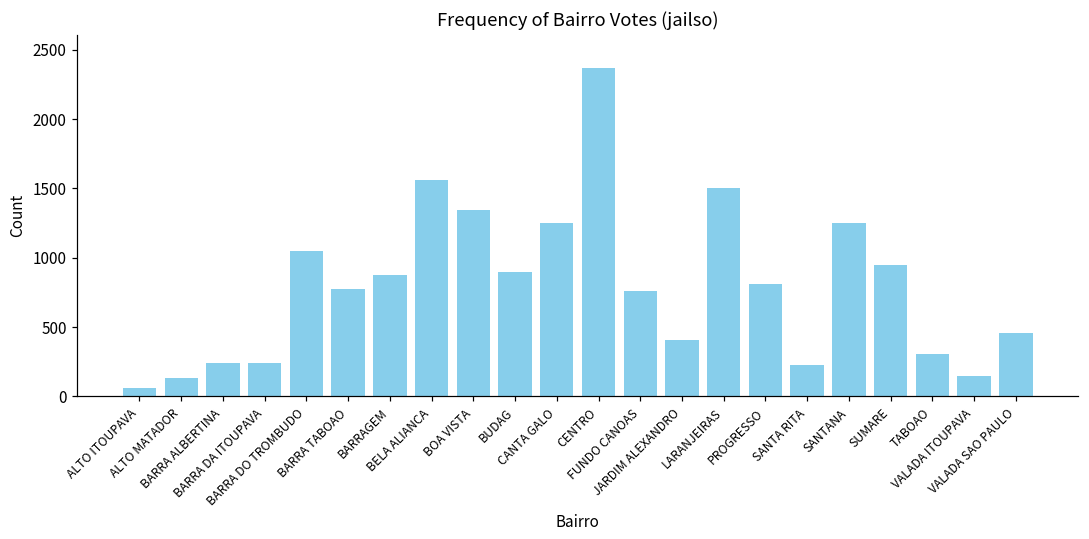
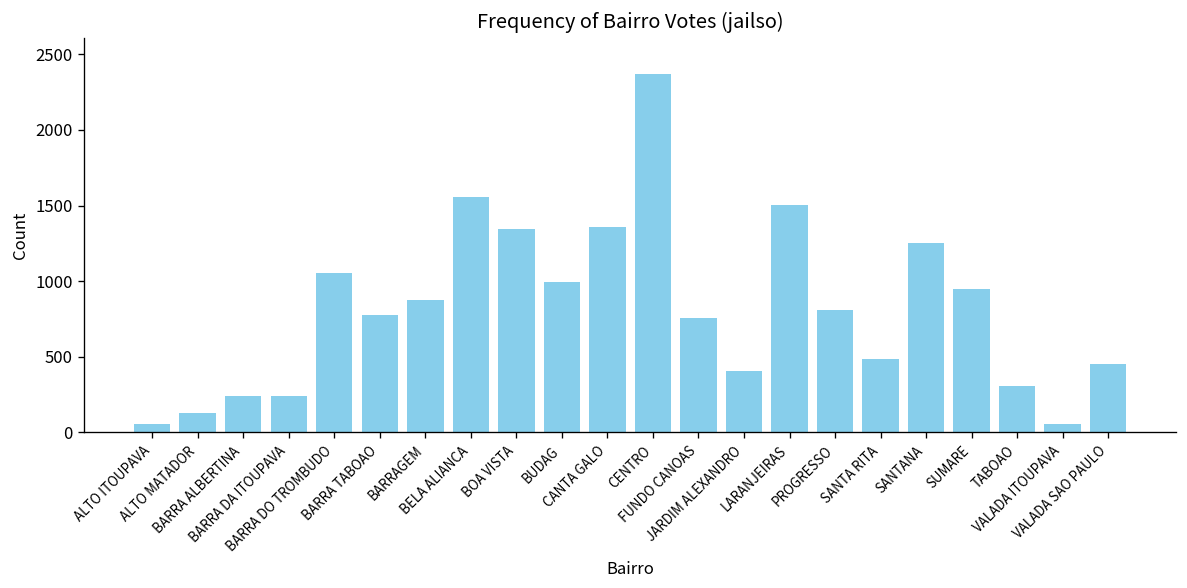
  {
    "ALTO ITOUPAVA": 60,
    "ALTO MATADOR": 130,
    "BARRA ALBERTINA": 240,
    "BARRA DA ITOUPAVA": 240,
    "BARRA DO TROMBUDO": 1050,
    "BARRA TABOAO": 780,
    "BARRAGEM": 880,
    "BELA ALIANCA": 1560,
    "BOA VISTA": 1350,
-   "BUDAG": 900,
-   "CANTA GALO": 1250,
+   "BUDAG": 990,
+   "CANTA GALO": 1360,
    "CENTRO": 2370,
    "FUNDO CANOAS": 760,
    "JARDIM ALEXANDRO": 400,
    "LARANJEIRAS": 1500,
    "PROGRESSO": 810,
-   "SANTA RITA": 230,
+   "SANTA RITA": 480,
    "SANTANA": 1250,
    "SUMARE": 950,
    "TABOAO": 300,
-   "VALADA ITOUPAVA": 150,
+   "VALADA ITOUPAVA": 60,
    "VALADA SAO PAULO": 450
  }
